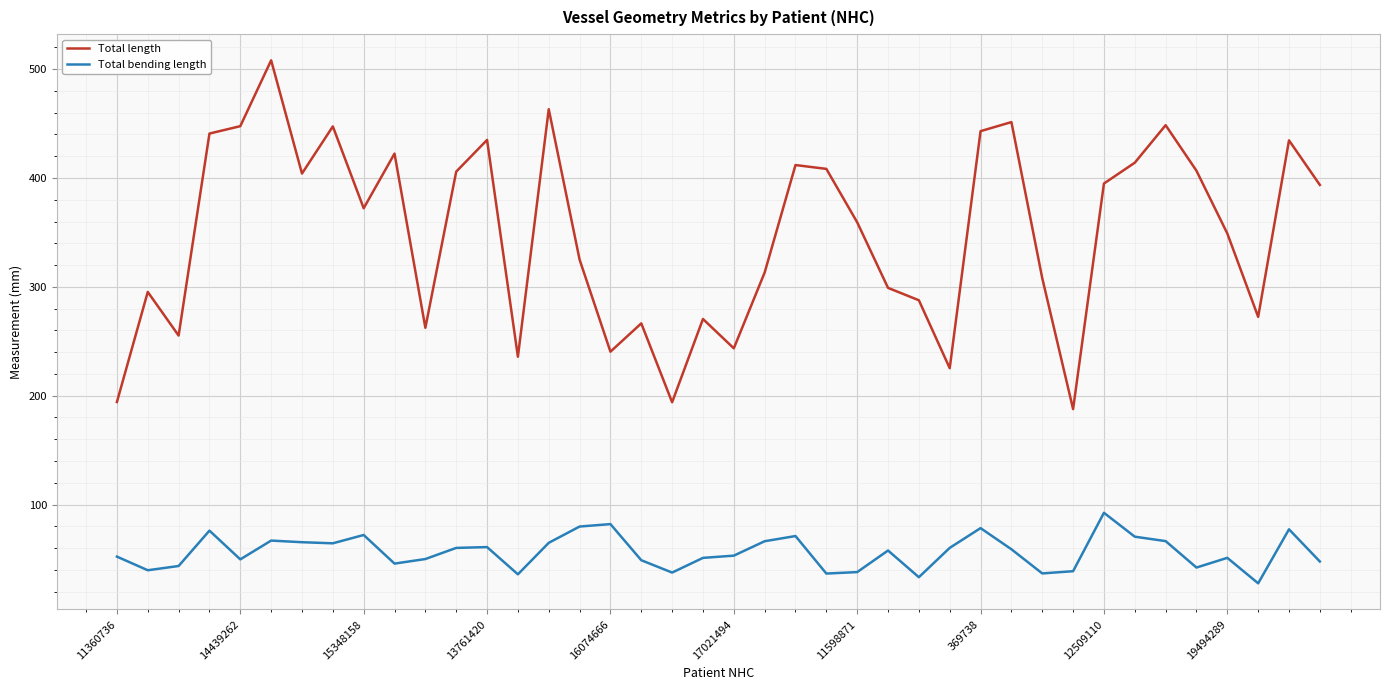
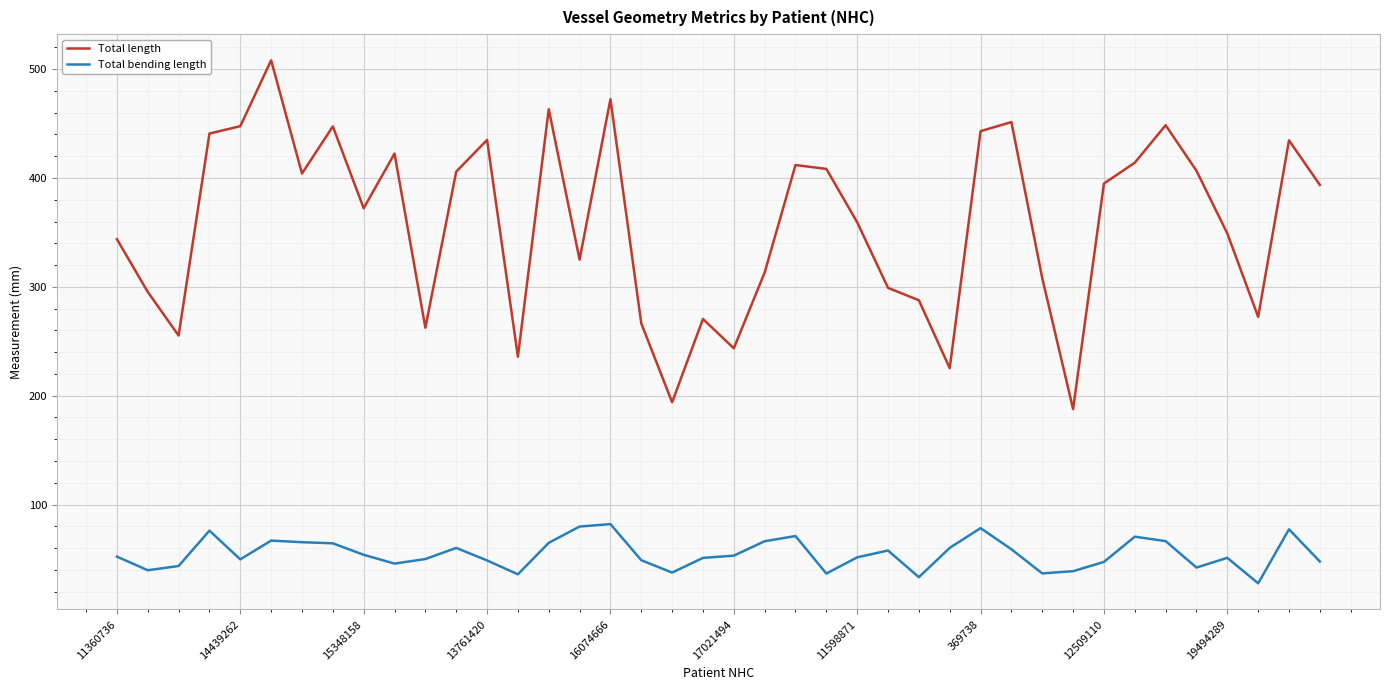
  {
    "Total length": {
-     "11360736": 194,
+     "11360736": 344,
      "14439262": 448,
      "15348158": 372,
      "13761420": 435,
-     "16074666": 240,
+     "16074666": 472,
      "17021494": 244,
      "11598871": 359,
      "369738": 443,
      "12509110": 395,
      "19494289": 349
    },
    "Total bending length": {
      "11360736": 52,
      "14439262": 50,
-     "15348158": 72,
-     "13761420": 61,
+     "15348158": 54,
+     "13761420": 49,
      "16074666": 82,
      "17021494": 53,
-     "11598871": 38,
+     "11598871": 51,
      "369738": 78,
-     "12509110": 92,
+     "12509110": 47,
      "19494289": 51
    }
  }
